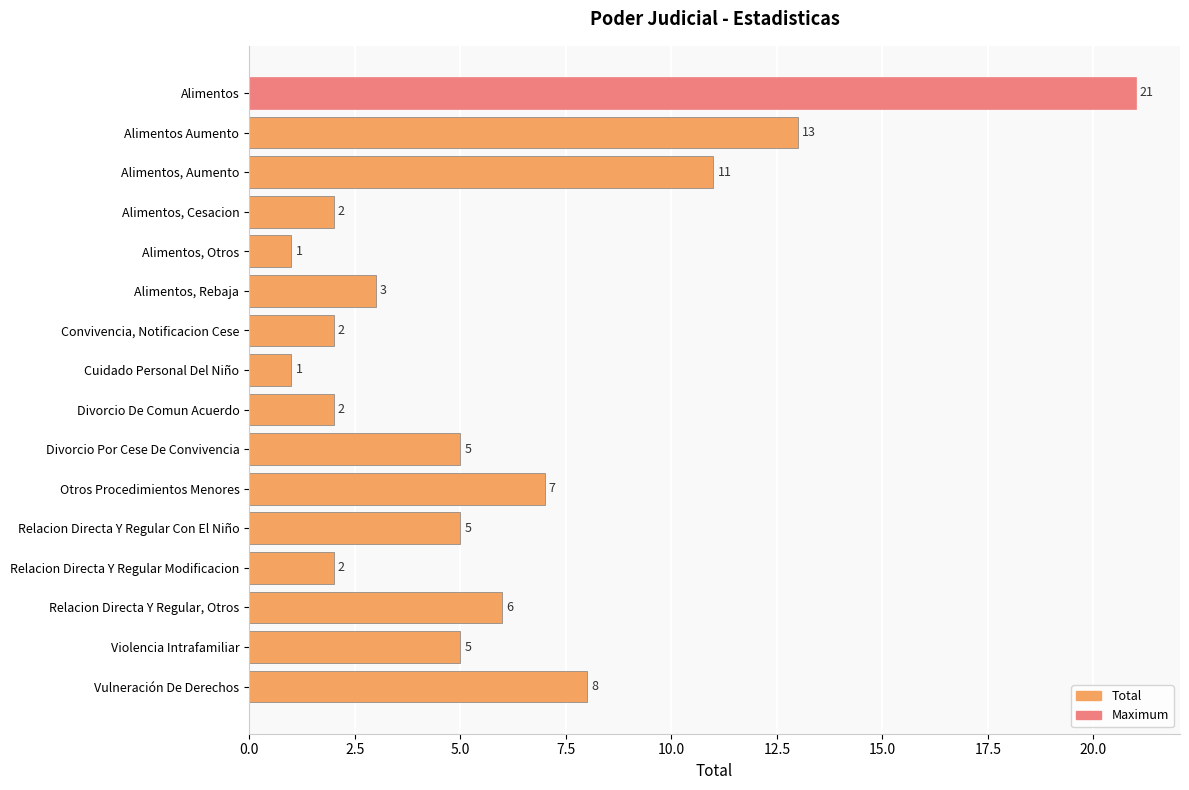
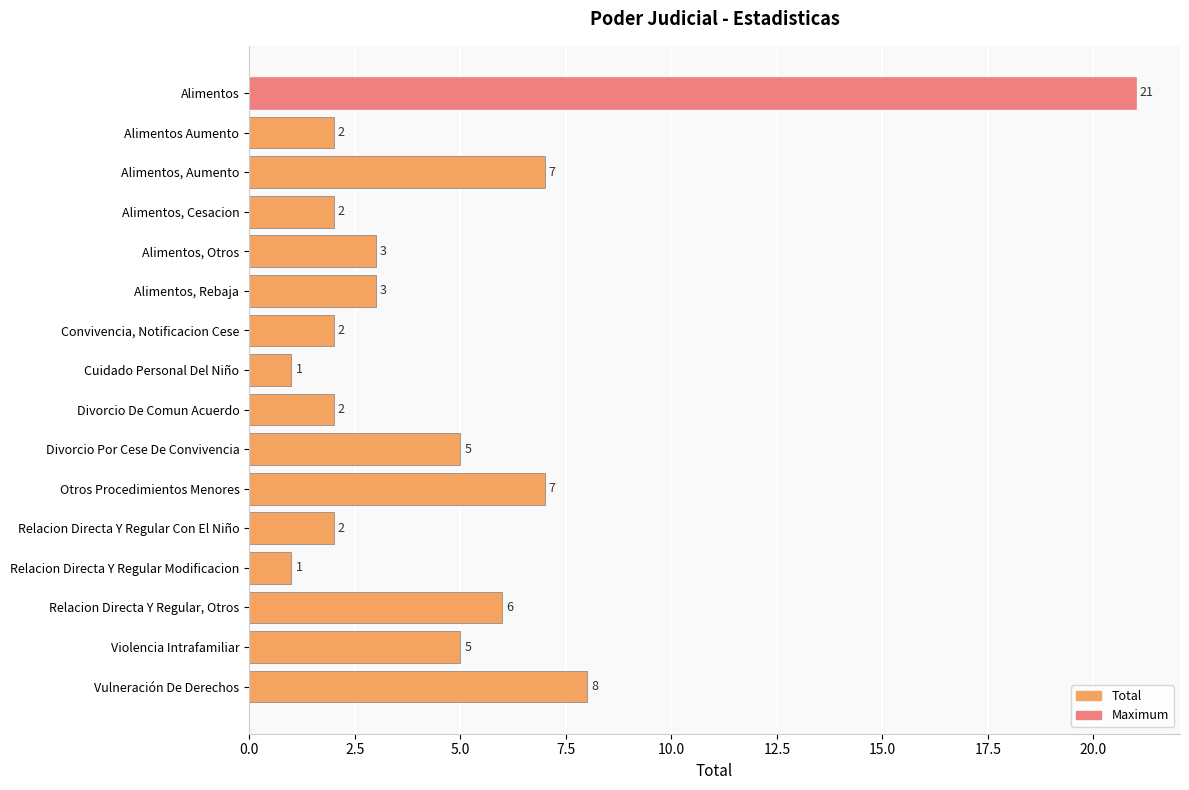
  {
    "Alimentos": 21,
-   "Alimentos Aumento": 13,
-   "Alimentos, Aumento": 11,
+   "Alimentos Aumento": 2,
+   "Alimentos, Aumento": 7,
    "Alimentos, Cesacion": 2,
-   "Alimentos, Otros": 1,
+   "Alimentos, Otros": 3,
    "Alimentos, Rebaja": 3,
    "Convivencia, Notificacion Cese": 2,
    "Cuidado Personal Del Niño": 1,
    "Divorcio De Comun Acuerdo": 2,
    "Divorcio Por Cese De Convivencia": 5,
    "Otros Procedimientos Menores": 7,
-   "Relacion Directa Y Regular Con El Niño": 5,
-   "Relacion Directa Y Regular Modificacion": 2,
+   "Relacion Directa Y Regular Con El Niño": 2,
+   "Relacion Directa Y Regular Modificacion": 1,
    "Relacion Directa Y Regular, Otros": 6,
    "Violencia Intrafamiliar": 5,
    "Vulneración De Derechos": 8
  }
